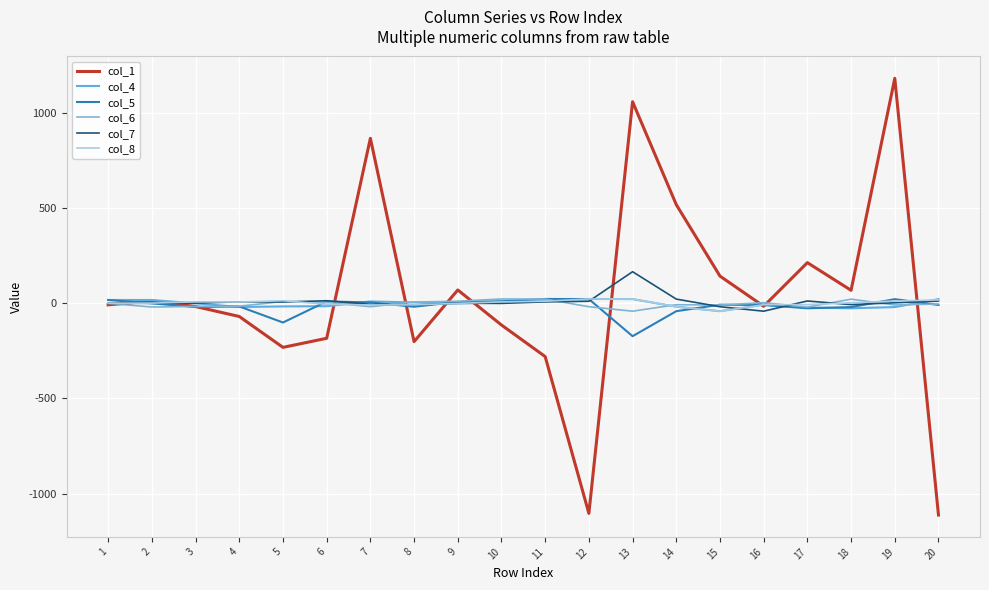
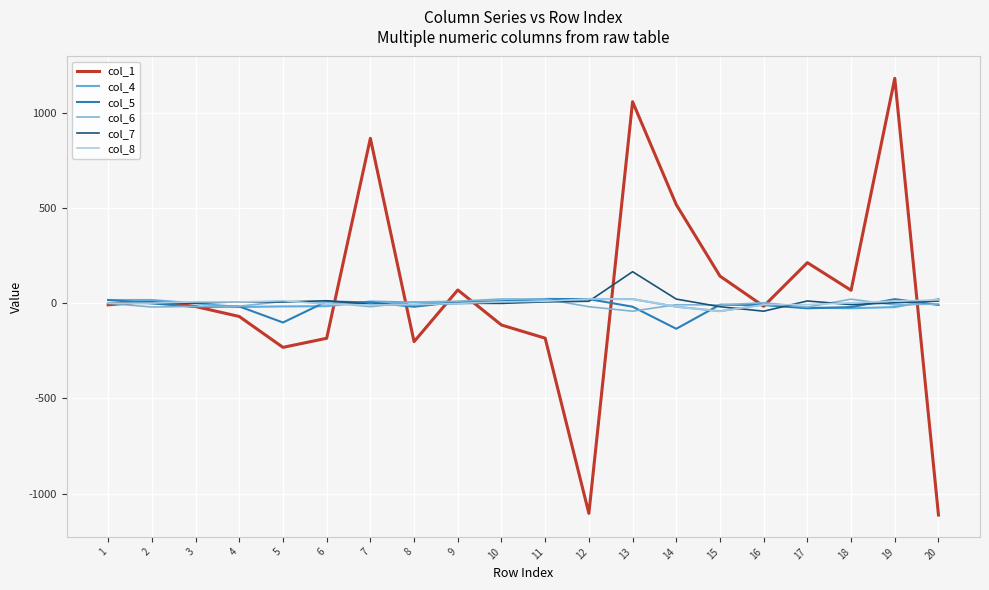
  {
    "col_1": {
      "4": -70,
      "5": -230,
      "6": -180,
      "7": 870,
      "8": -200,
      "9": 70,
      "10": -110,
-     "11": -280,
+     "11": -180,
      "12": -1100,
      "13": 1060,
      "14": 520,
      "15": 140,
      "17": 210,
      "18": 70,
      "19": 1180,
      "20": -1110
    },
    "col_5": {
      "5": -100,
-     "13": -170,
-     "14": -40
+     "13": -20,
+     "14": -130
    },
    "col_7": {
      "13": 170,
      "14": 20,
      "16": -40,
      "17": 10
    }
  }
